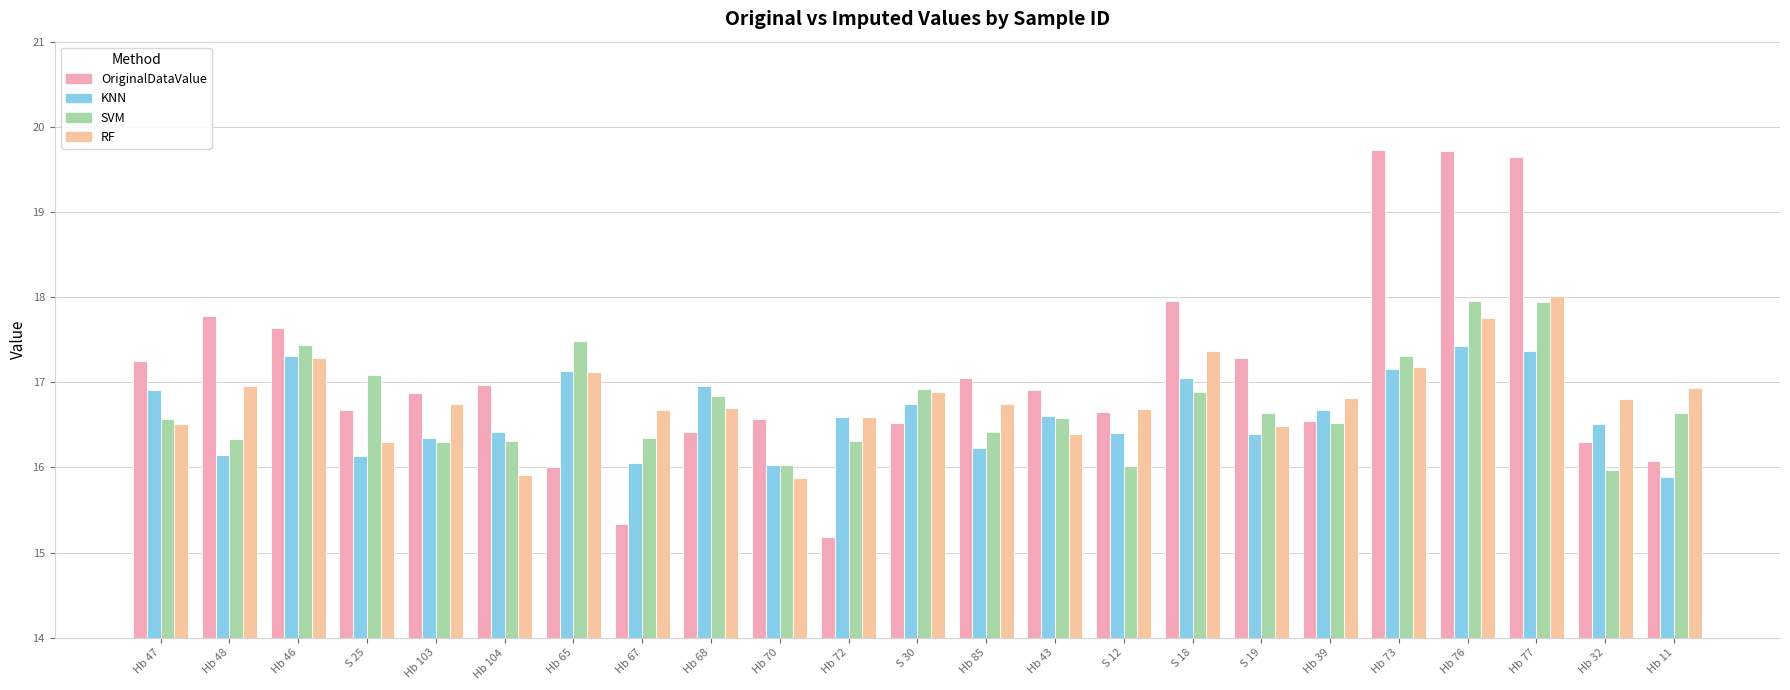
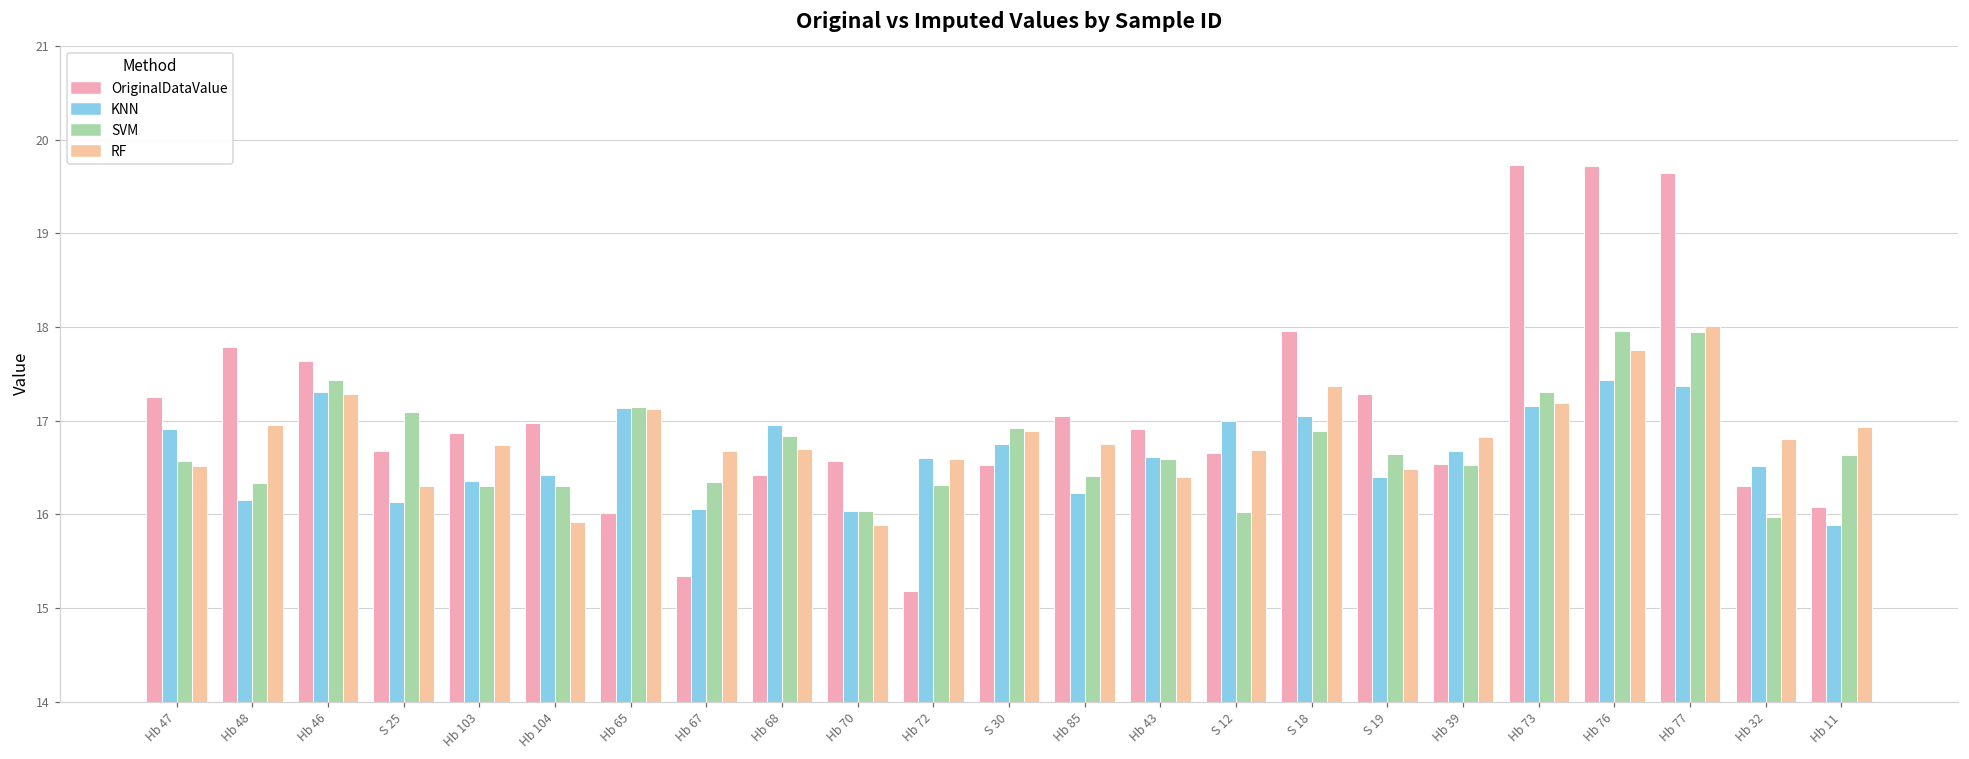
  {
    "KNN": {
      "Hb 47": 16.9,
      "Hb 48": 16.1,
      "Hb 46": 17.3,
      "S 25": 16.1,
      "Hb 103": 16.4,
      "Hb 104": 16.4,
      "Hb 65": 17.1,
      "Hb 67": 16.1,
      "Hb 68": 17.0,
      "Hb 70": 16.0,
      "Hb 72": 16.6,
      "S 30": 16.7,
      "Hb 85": 16.2,
      "Hb 43": 16.6,
-     "S 12": 16.4,
+     "S 12": 17.0,
      "S 18": 17.0,
      "S 19": 16.4,
      "Hb 39": 16.7,
      "Hb 73": 17.2,
      "Hb 76": 17.4,
      "Hb 77": 17.4,
      "Hb 32": 16.5,
      "Hb 11": 15.9
    },
    "SVM": {
      "Hb 47": 16.6,
      "Hb 48": 16.3,
      "Hb 46": 17.4,
      "S 25": 17.1,
      "Hb 103": 16.3,
      "Hb 104": 16.3,
-     "Hb 65": 17.5,
+     "Hb 65": 17.1,
      "Hb 67": 16.3,
      "Hb 68": 16.8,
      "Hb 70": 16.0,
      "Hb 72": 16.3,
      "S 30": 16.9,
      "Hb 85": 16.4,
      "Hb 43": 16.6,
      "S 12": 16.0,
      "S 18": 16.9,
      "S 19": 16.6,
      "Hb 39": 16.5,
      "Hb 73": 17.3,
      "Hb 76": 18.0,
      "Hb 77": 17.9,
      "Hb 32": 16.0,
      "Hb 11": 16.6
    }
  }
